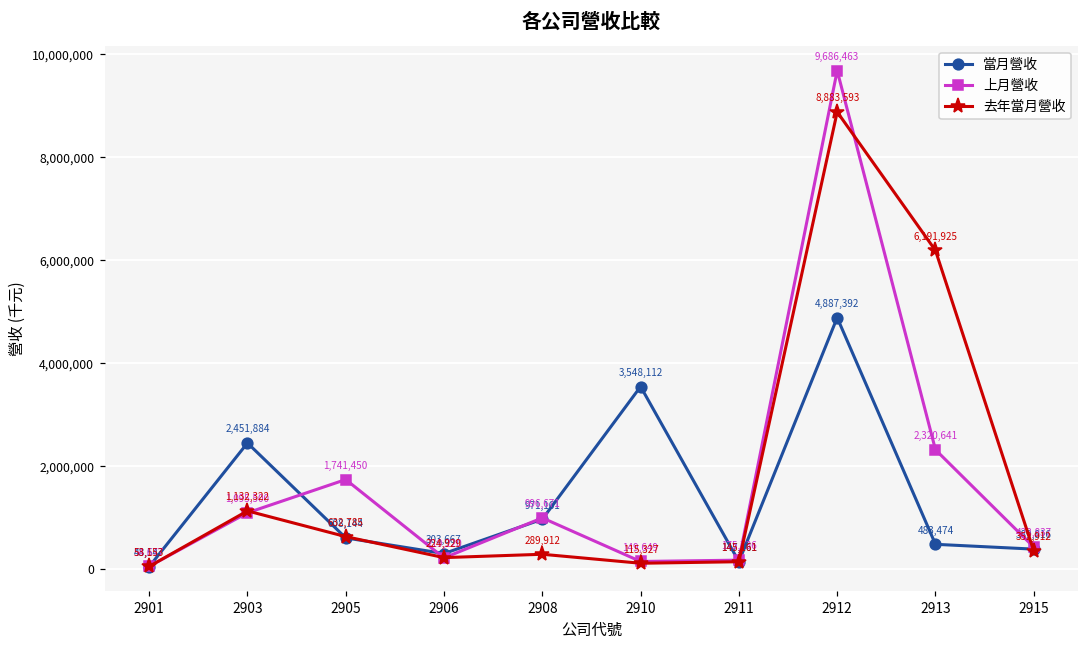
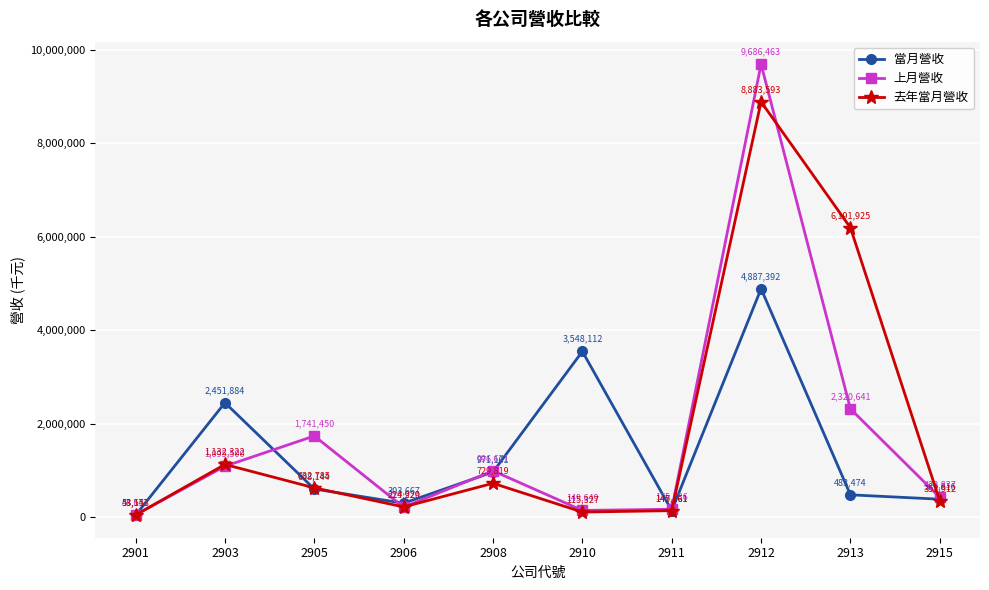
  {
    "當月營收": {
      "2903": "2,451,884",
      "2910": "3,548,112",
      "2912": "4,887,392",
      "2913": "483,474"
    },
    "上月營收": {
      "2905": "1,741,450",
      "2912": "9,686,463",
      "2913": "2,320,641"
    },
    "去年當月營收": {
-     "2908": "289,912",
+     "2908": "729,819",
      "2912": "8,883,593",
      "2913": "6,191,925"
    }
  }
